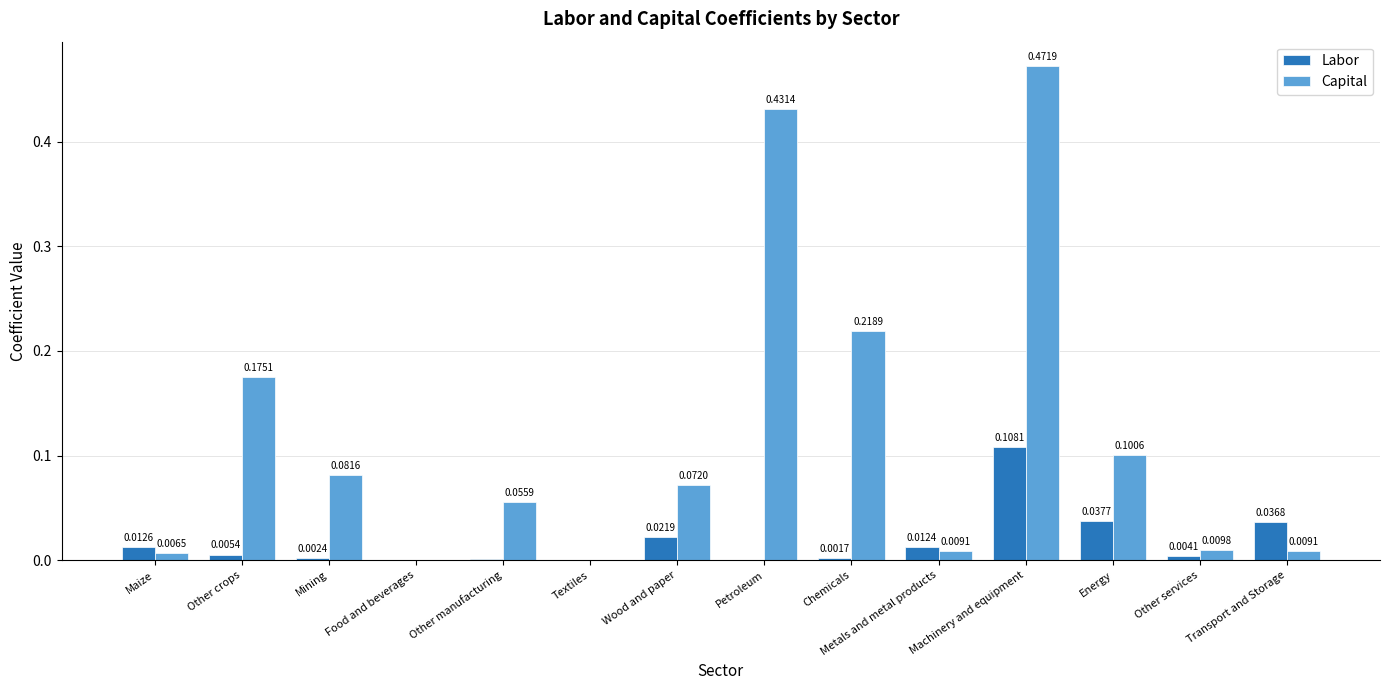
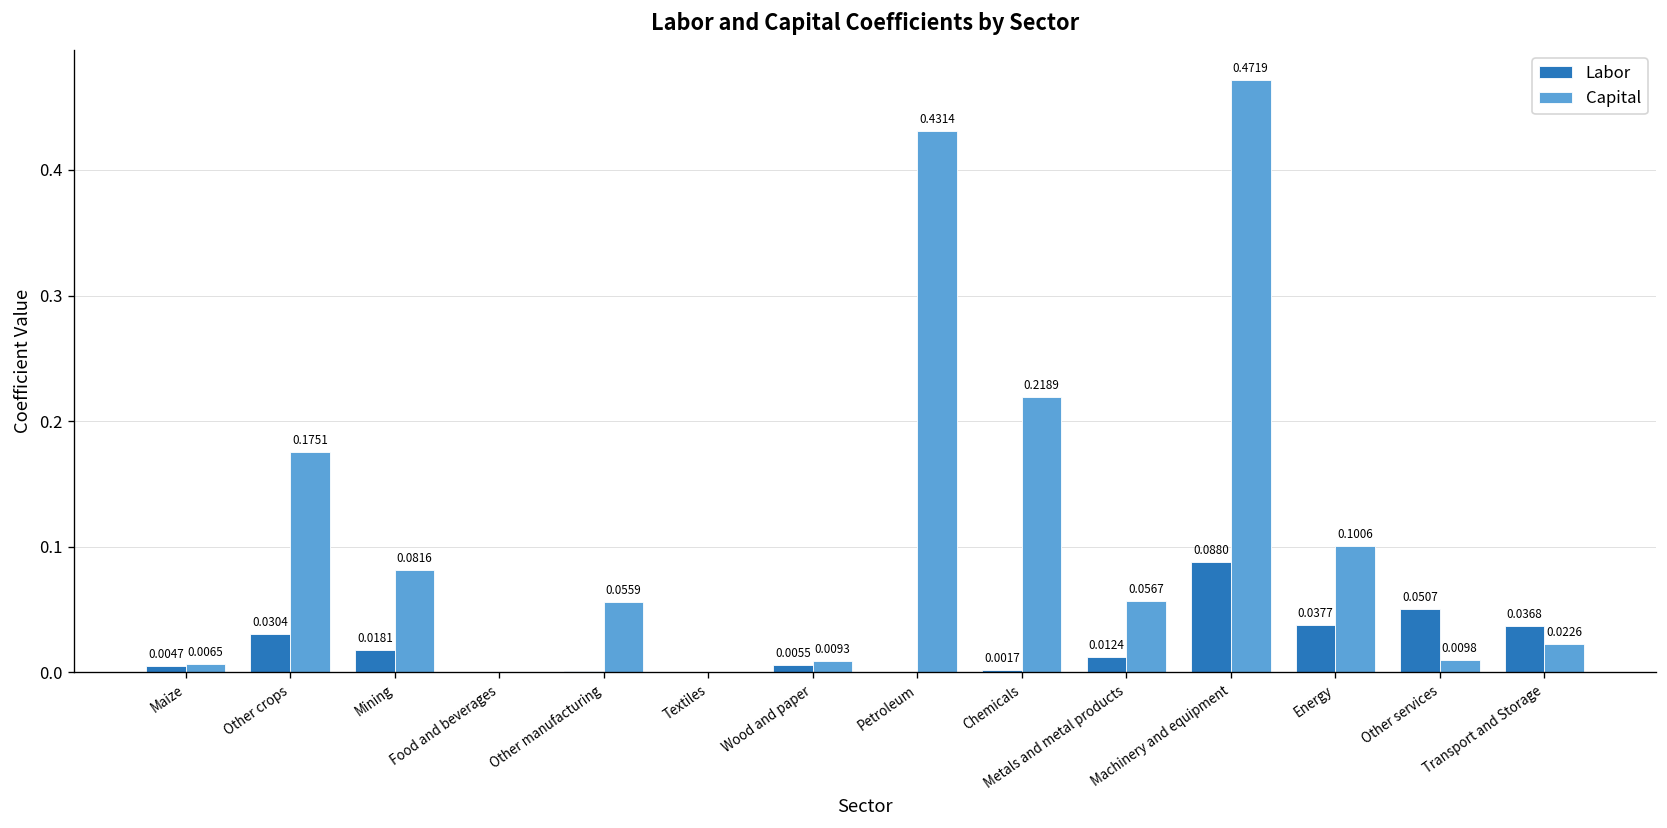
  {
    "Labor": {
-     "Maize": 0.0126,
-     "Other crops": 0.0054,
-     "Mining": 0.0024,
-     "Wood and paper": 0.0219,
+     "Maize": 0.0047,
+     "Other crops": 0.0304,
+     "Mining": 0.0181,
+     "Wood and paper": 0.0055,
      "Chemicals": 0.0017,
      "Metals and metal products": 0.0124,
-     "Machinery and equipment": 0.1081,
+     "Machinery and equipment": 0.0880,
      "Energy": 0.0377,
-     "Other services": 0.0041,
+     "Other services": 0.0507,
      "Transport and Storage": 0.0368
    },
    "Capital": {
      "Maize": 0.0065,
      "Other crops": 0.1751,
      "Mining": 0.0816,
      "Other manufacturing": 0.0559,
-     "Wood and paper": 0.0720,
+     "Wood and paper": 0.0093,
      "Petroleum": 0.4314,
      "Chemicals": 0.2189,
-     "Metals and metal products": 0.0091,
+     "Metals and metal products": 0.0567,
      "Machinery and equipment": 0.4719,
      "Energy": 0.1006,
      "Other services": 0.0098,
-     "Transport and Storage": 0.0091
+     "Transport and Storage": 0.0226
    }
  }
